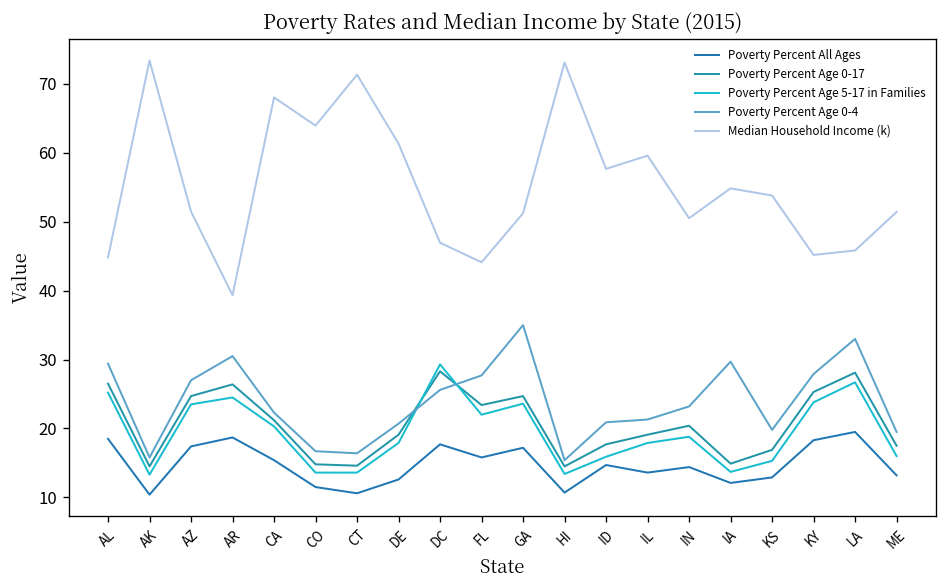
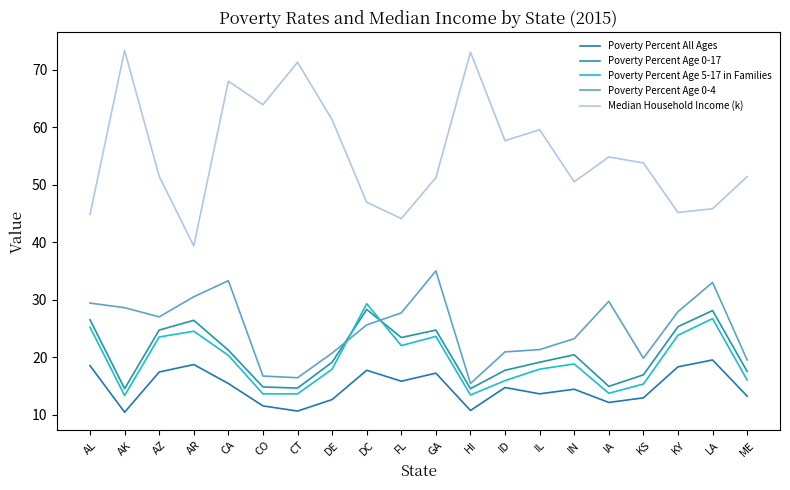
  {
    "Poverty Percent Age 0-4": {
      "AL": 29,
-     "AK": 16,
+     "AK": 29,
      "AZ": 27,
      "AR": 31,
-     "CA": 22,
+     "CA": 33,
      "CO": 17,
      "CT": 16,
      "DE": 21,
      "DC": 26,
      "FL": 28,
      "GA": 35,
      "HI": 15,
      "ID": 21,
      "IL": 21,
      "IN": 23,
      "IA": 30,
      "KS": 20,
      "KY": 28,
      "LA": 33,
      "ME": 20
    },
    "Median Household Income (k)": {
      "AL": 45,
      "AK": 73,
      "AZ": 51,
      "AR": 39,
      "CA": 68,
      "CO": 64,
      "CT": 71,
      "DE": 61,
      "DC": 47,
      "FL": 44,
      "GA": 51,
      "HI": 73,
      "ID": 58,
      "IL": 60,
      "IN": 51,
      "IA": 55,
      "KS": 54,
      "KY": 45,
      "LA": 46,
      "ME": 51
    }
  }
